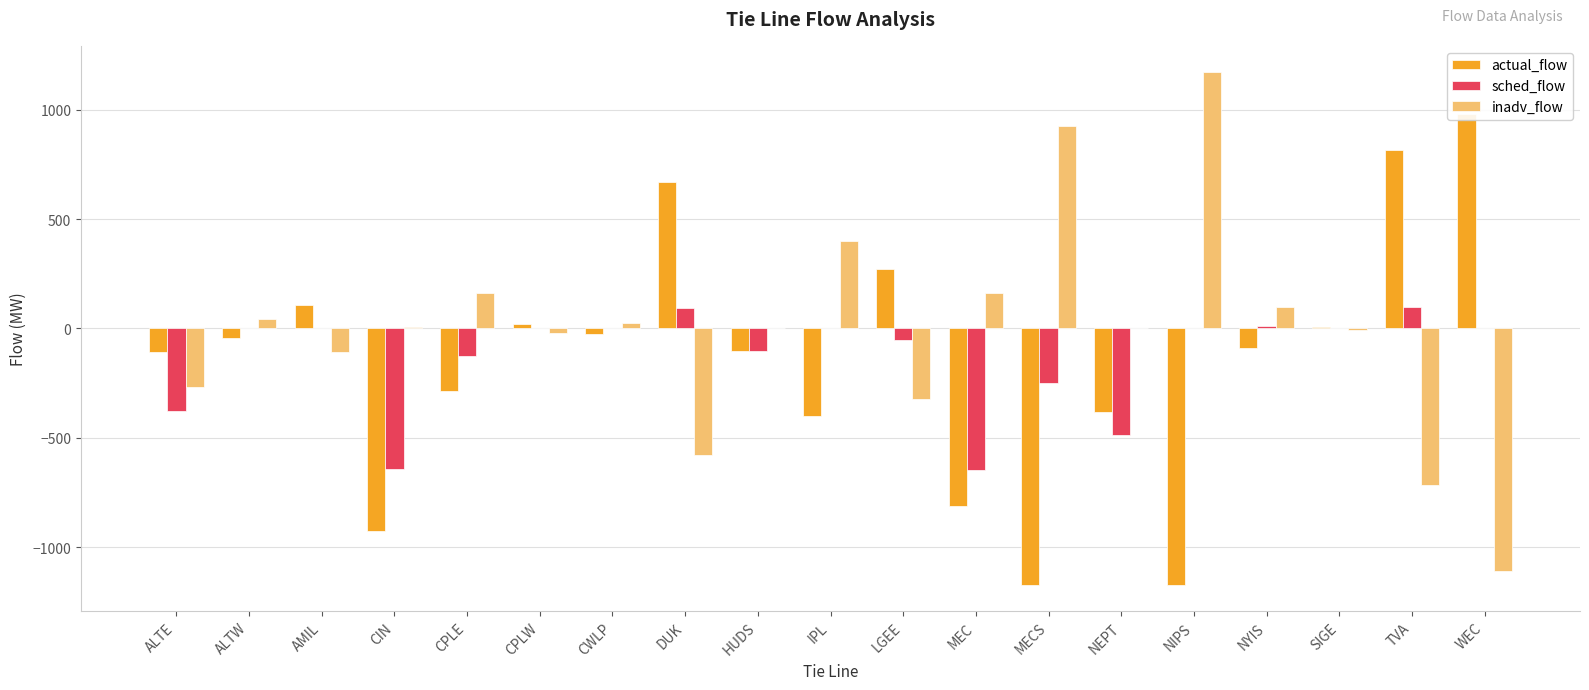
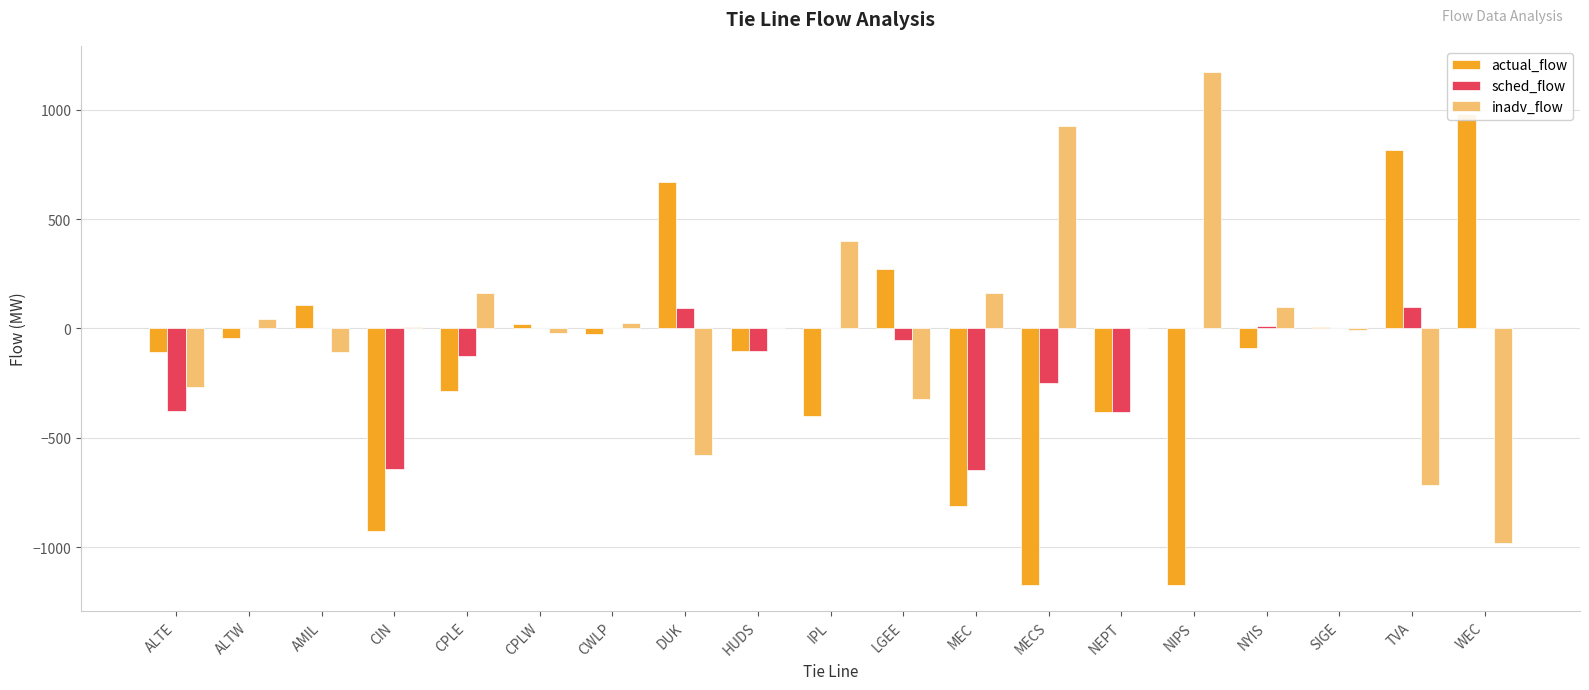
  {
    "actual_flow": {
      "ALTE": -110,
      "ALTW": -40,
      "AMIL": 110,
      "CIN": -930,
      "CPLE": -290,
      "CPLW": 20,
      "CWLP": -20,
      "DUK": 670,
      "HUDS": -100,
      "IPL": -400,
      "LGEE": 270,
      "MEC": -810,
      "MECS": -1170,
      "NEPT": -380,
      "NIPS": -1170,
      "NYIS": -90,
      "TVA": 820
    },
    "sched_flow": {
      "ALTE": -380,
      "ALTW": 0,
      "AMIL": 0,
      "CIN": -640,
      "CPLE": -130,
      "CPLW": 0,
      "CWLP": 0,
      "DUK": 90,
      "HUDS": -100,
      "IPL": 0,
      "LGEE": -50,
      "MEC": -650,
      "MECS": -250,
-     "NEPT": -490,
+     "NEPT": -380,
      "NIPS": 0,
      "SIGE": 0,
      "TVA": 100,
      "WEC": 0
    },
    "inadv_flow": {
      "ALTE": -270,
      "ALTW": 40,
      "AMIL": -110,
      "CPLE": 160,
      "CPLW": -20,
      "CWLP": 20,
      "DUK": -580,
      "HUDS": 0,
      "IPL": 400,
      "LGEE": -320,
      "MEC": 160,
      "MECS": 920,
      "NEPT": 0,
      "NIPS": 1170,
      "NYIS": 100,
      "TVA": -720,
-     "WEC": -1110
+     "WEC": -980
    }
  }
